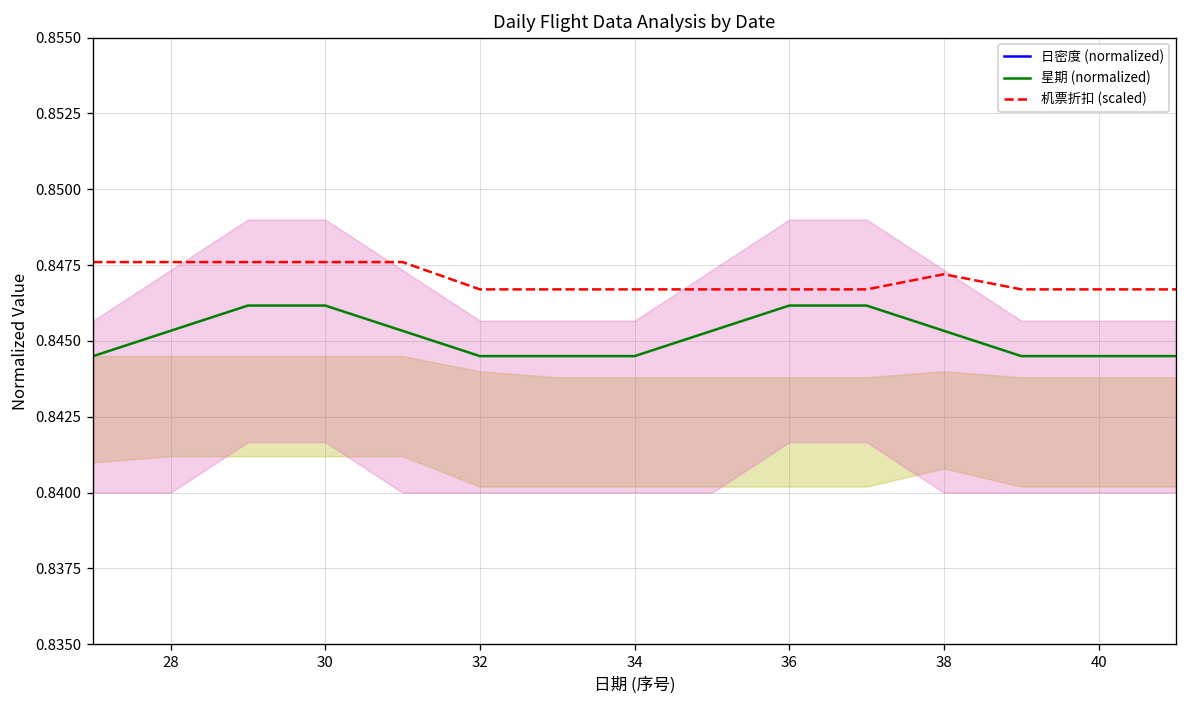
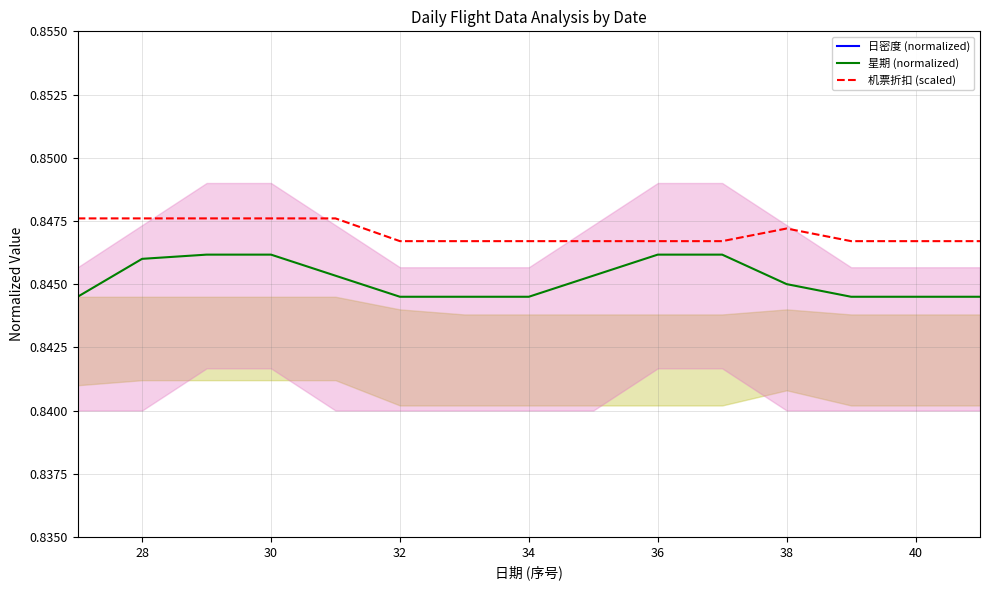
  {
    "星期 (normalized)": {
-     "28": 0.8453,
+     "28": 0.8460,
      "30": 0.8462,
      "32": 0.8445,
      "34": 0.8445,
      "36": 0.8462,
-     "38": 0.8453,
+     "38": 0.8450,
      "40": 0.8445
    },
    "机票折扣 (scaled)": {
      "28": 0.8476,
      "30": 0.8476,
      "32": 0.8467,
      "34": 0.8467,
      "36": 0.8467,
      "38": 0.8472,
      "40": 0.8467
    }
  }
